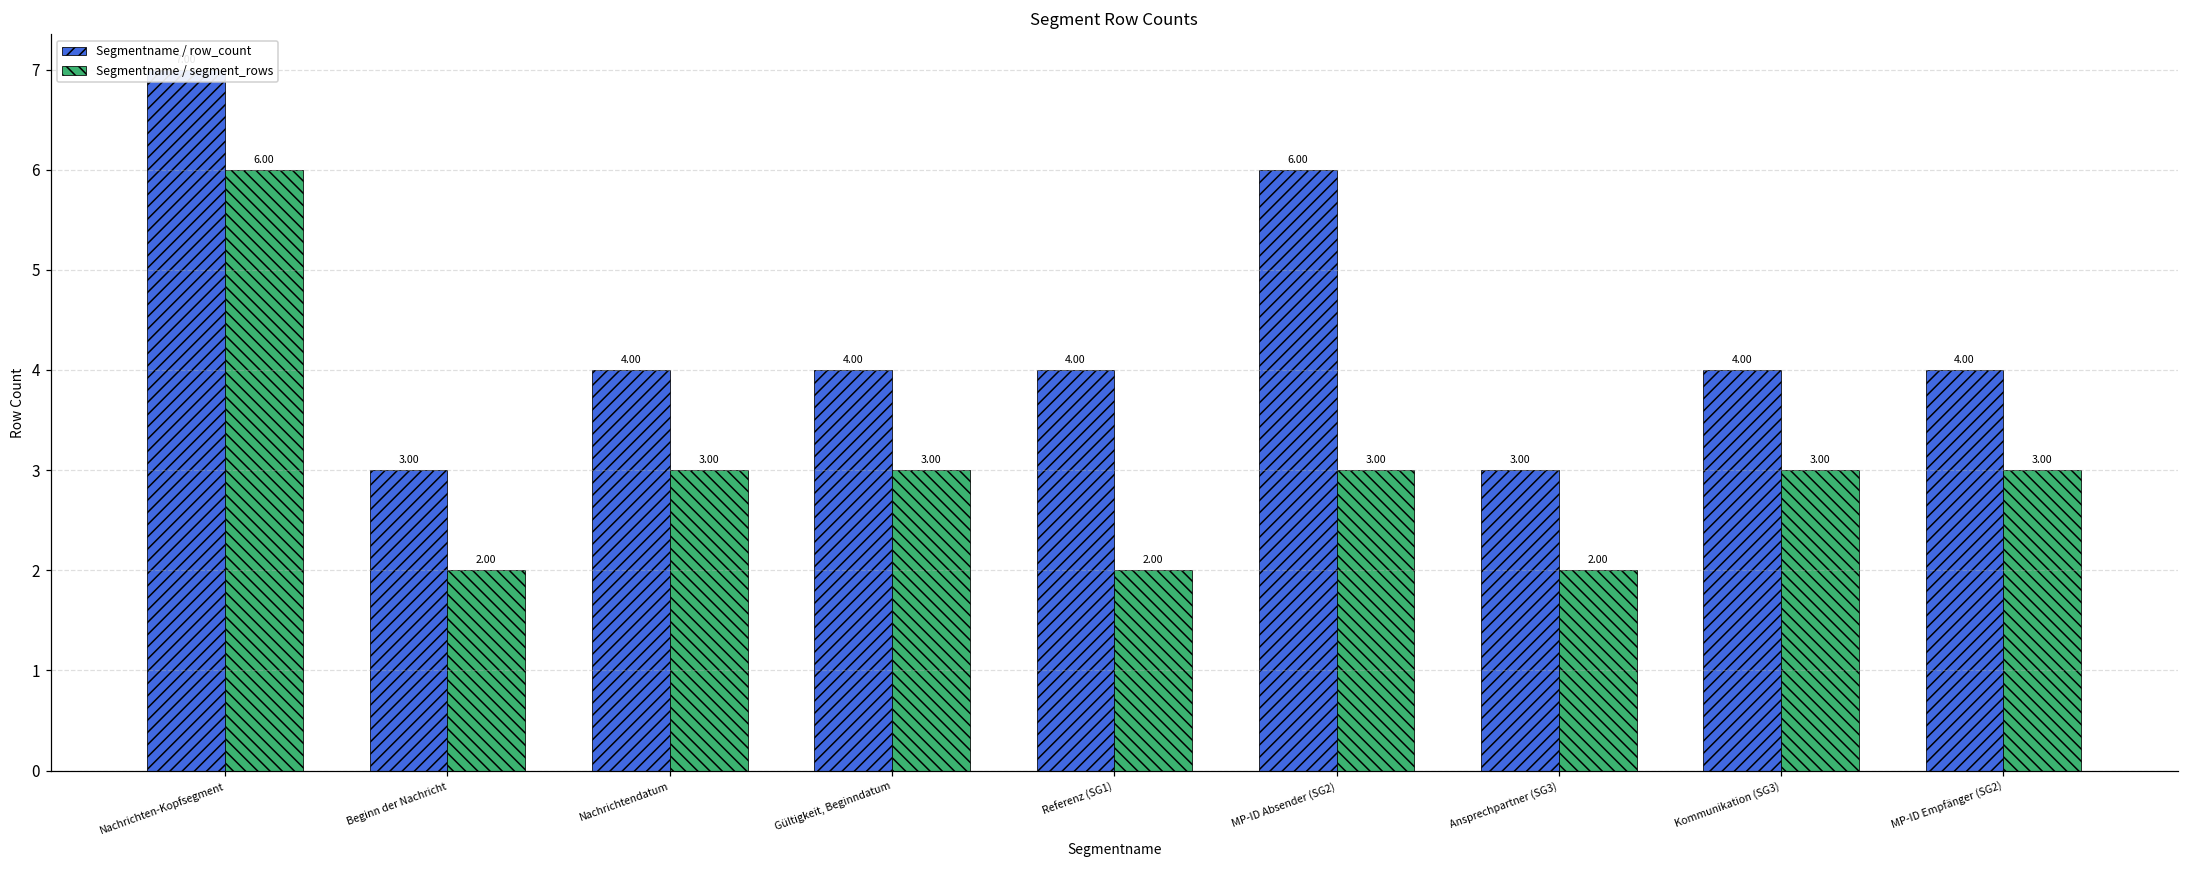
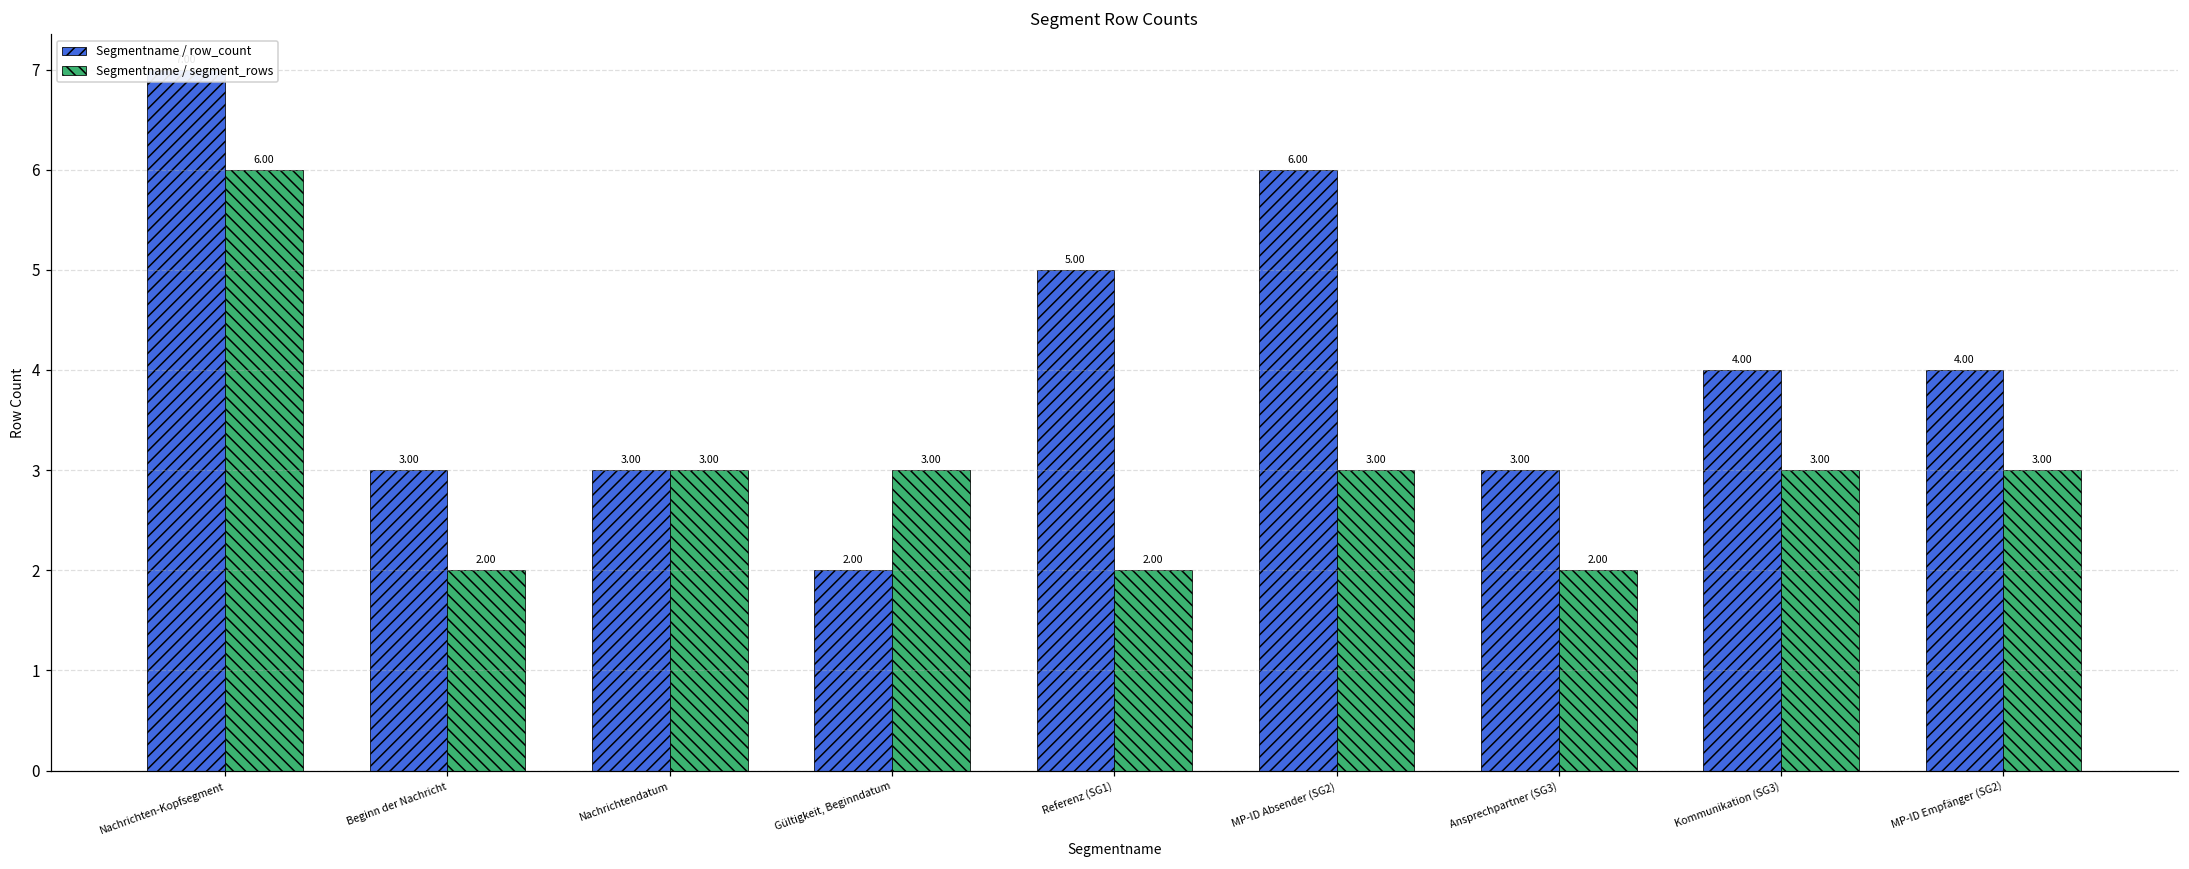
  {
    "Segmentname / row_count": {
      "Beginn der Nachricht": 3.00,
-     "Nachrichtendatum": 4.00,
-     "Gültigkeit, Beginndatum": 4.00,
-     "Referenz (SG1)": 4.00,
+     "Nachrichtendatum": 3.00,
+     "Gültigkeit, Beginndatum": 2.00,
+     "Referenz (SG1)": 5.00,
      "MP-ID Absender (SG2)": 6.00,
      "Ansprechpartner (SG3)": 3.00,
      "Kommunikation (SG3)": 4.00,
      "MP-ID Empfänger (SG2)": 4.00
    },
    "Segmentname / segment_rows": {
      "Nachrichten-Kopfsegment": 6.00,
      "Beginn der Nachricht": 2.00,
      "Nachrichtendatum": 3.00,
      "Gültigkeit, Beginndatum": 3.00,
      "Referenz (SG1)": 2.00,
      "MP-ID Absender (SG2)": 3.00,
      "Ansprechpartner (SG3)": 2.00,
      "Kommunikation (SG3)": 3.00,
      "MP-ID Empfänger (SG2)": 3.00
    }
  }
